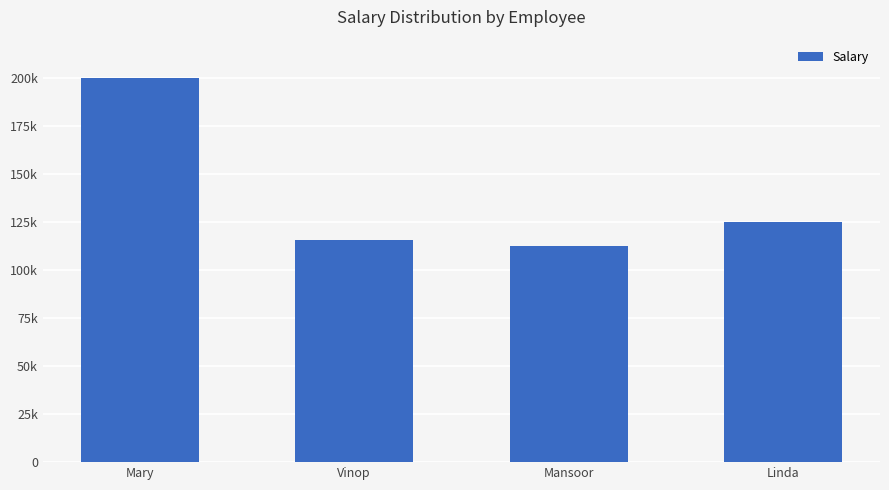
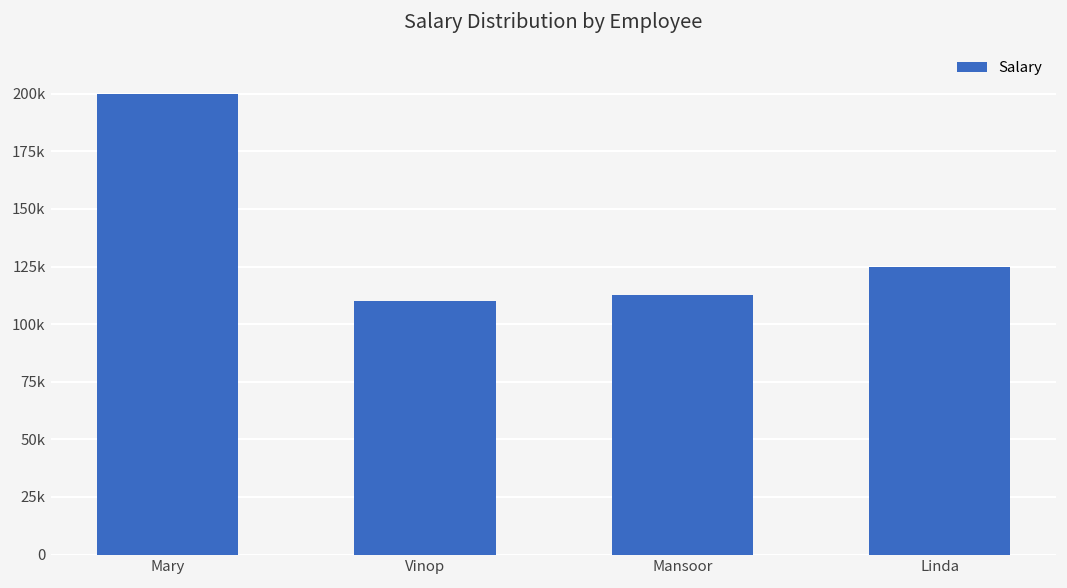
  {
    "Mary": 200000,
-   "Vinop": 116000,
+   "Vinop": 110000,
    "Mansoor": 113000,
    "Linda": 125000
  }
